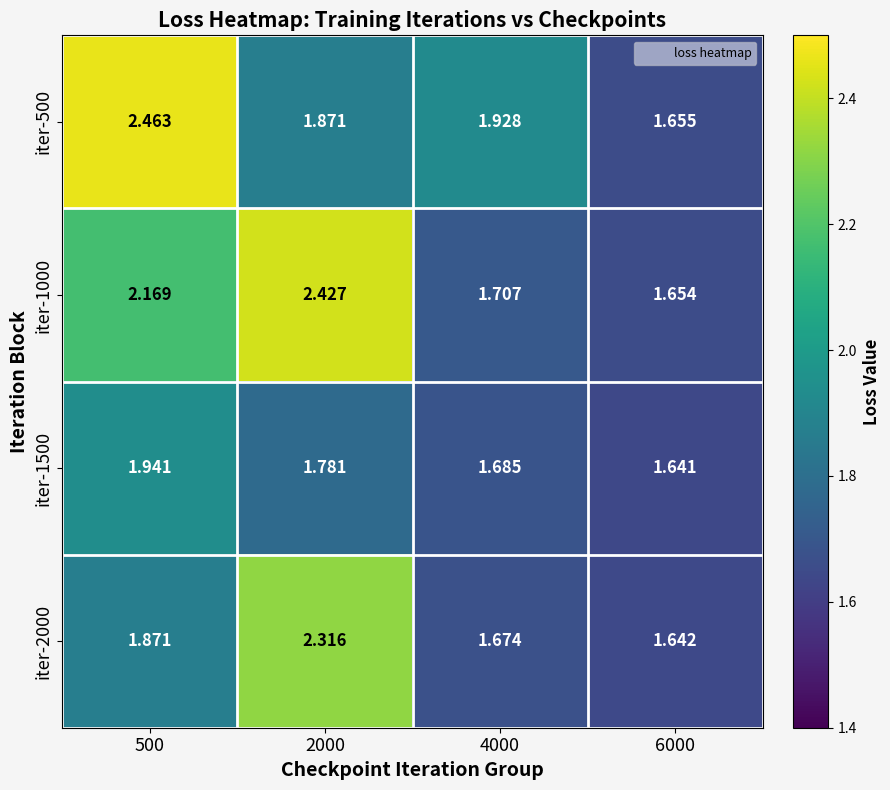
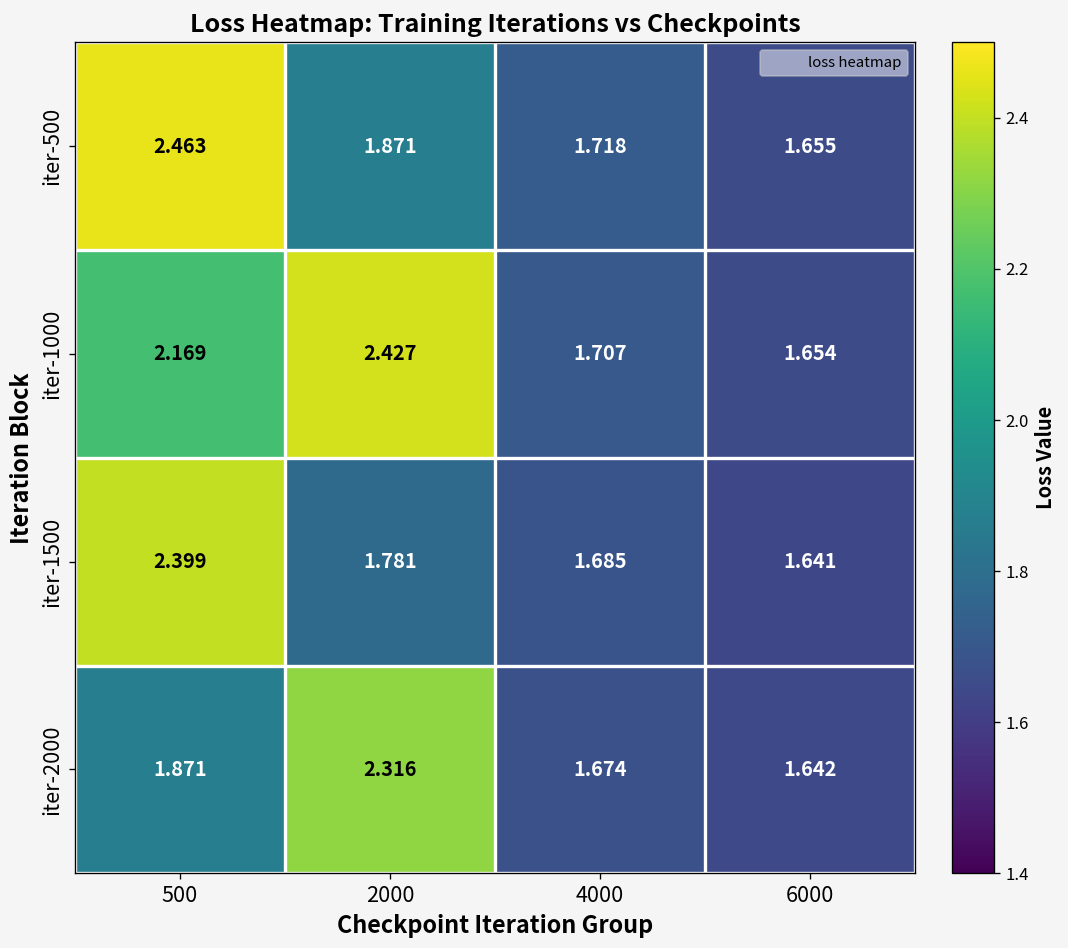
  {
    "iter-500": {
      "500": 2.463,
      "2000": 1.871,
-     "4000": 1.928,
+     "4000": 1.718,
      "6000": 1.655
    },
    "iter-1000": {
      "500": 2.169,
      "2000": 2.427,
      "4000": 1.707,
      "6000": 1.654
    },
    "iter-1500": {
-     "500": 1.941,
+     "500": 2.399,
      "2000": 1.781,
      "4000": 1.685,
      "6000": 1.641
    },
    "iter-2000": {
      "500": 1.871,
      "2000": 2.316,
      "4000": 1.674,
      "6000": 1.642
    }
  }
